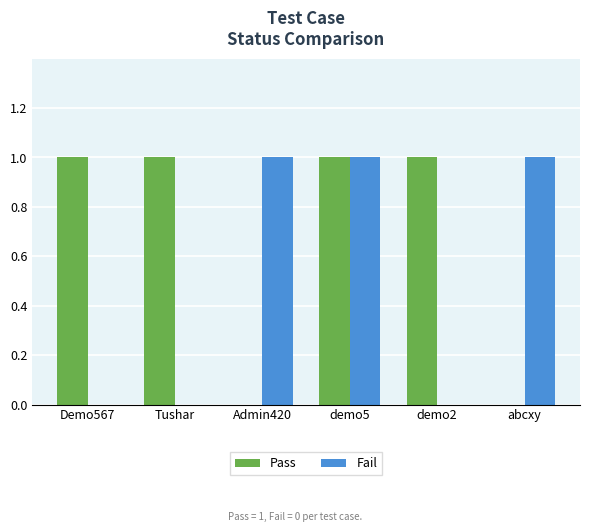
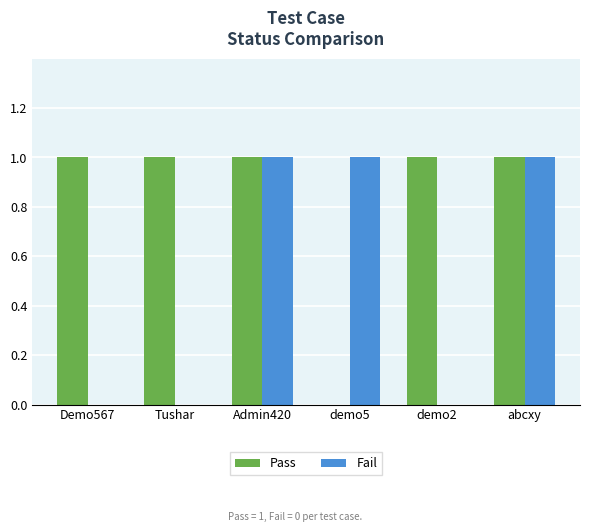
  {
    "Pass": {
      "Demo567": 1,
      "Tushar": 1,
-     "Admin420": 0,
-     "demo5": 1,
+     "Admin420": 1,
+     "demo5": 0,
      "demo2": 1,
-     "abcxy": 0
+     "abcxy": 1
    },
    "Fail": {
      "Demo567": 0,
      "Tushar": 0,
      "Admin420": 1,
      "demo5": 1,
      "demo2": 0,
      "abcxy": 1
    }
  }
